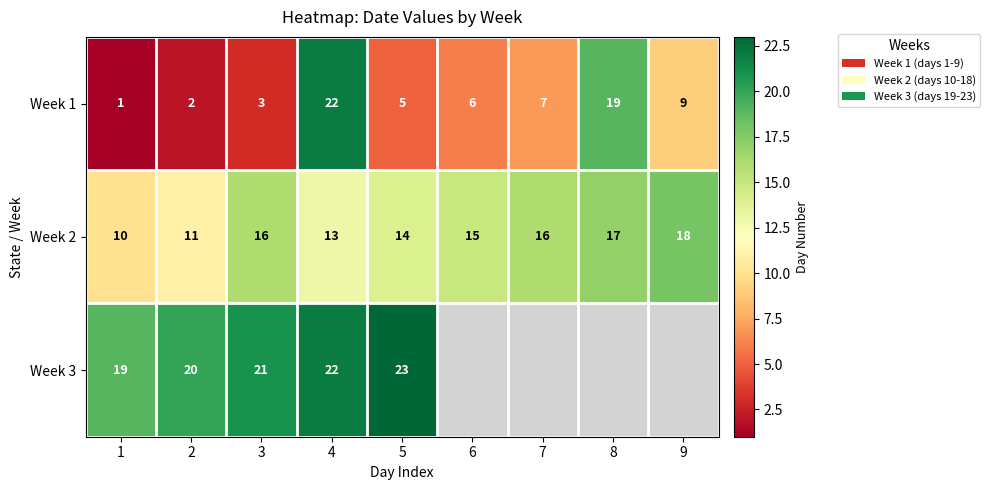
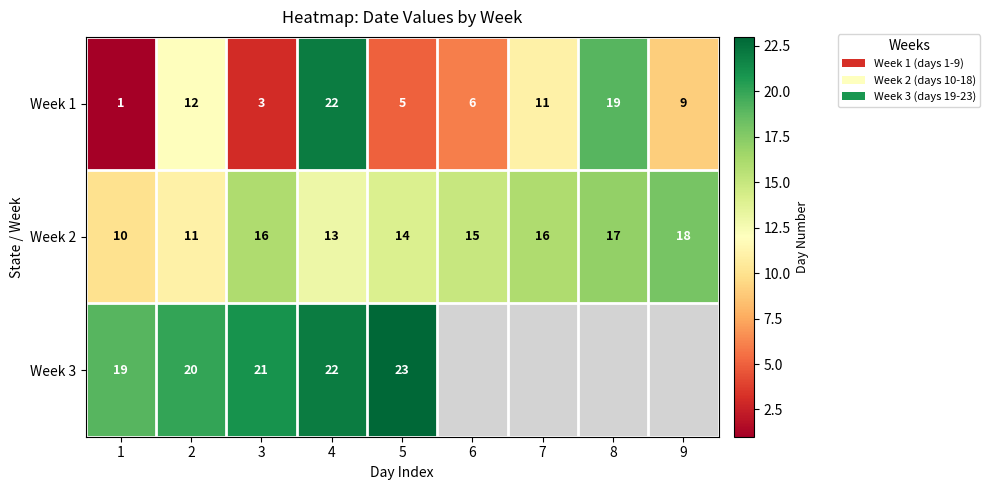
  {
    "Week 1": {
      "1": 1,
-     "2": 2,
+     "2": 12,
      "3": 3,
      "4": 22,
      "5": 5,
      "6": 6,
-     "7": 7,
+     "7": 11,
      "8": 19,
      "9": 9
    },
    "Week 2": {
      "1": 10,
      "2": 11,
      "3": 16,
      "4": 13,
      "5": 14,
      "6": 15,
      "7": 16,
      "8": 17,
      "9": 18
    },
    "Week 3": {
      "1": 19,
      "2": 20,
      "3": 21,
      "4": 22,
      "5": 23
    }
  }
